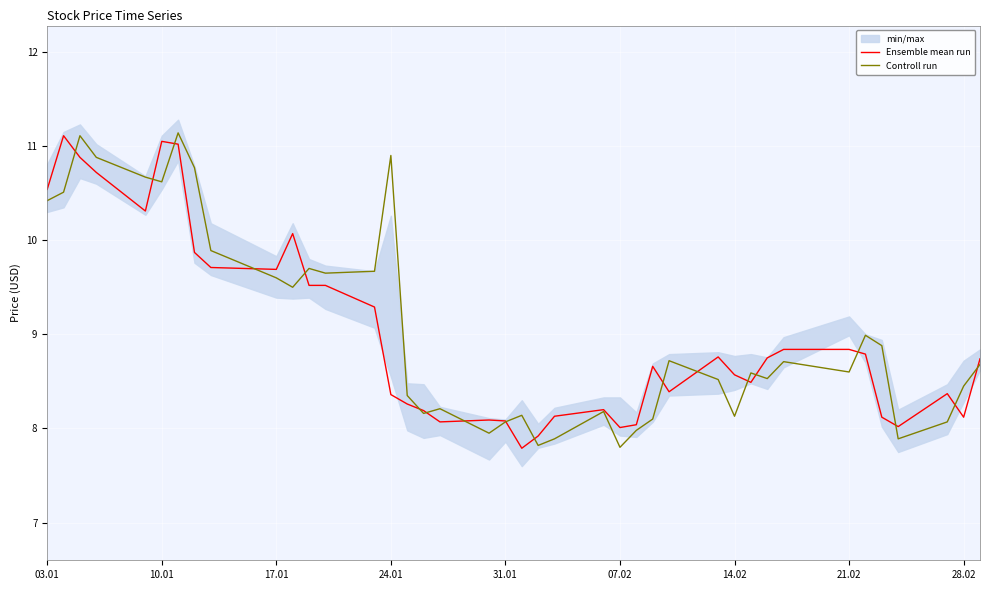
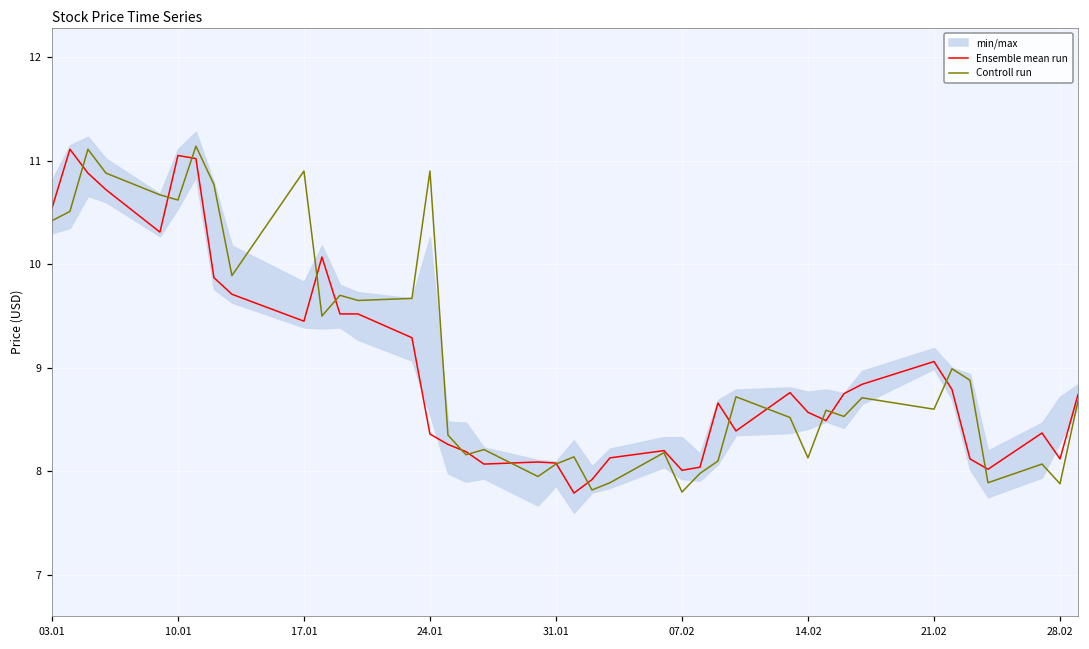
  {
    "Ensemble mean run": {
      "03.01": 10.5,
      "10.01": 11.1,
-     "17.01": 9.7,
+     "17.01": 9.5,
      "24.01": 8.4,
      "07.02": 8.0,
      "14.02": 8.6,
-     "21.02": 8.8,
+     "21.02": 9.1,
      "28.02": 8.1
    },
    "Controll run": {
      "03.01": 10.4,
      "10.01": 10.6,
-     "17.01": 9.6,
+     "17.01": 10.9,
      "24.01": 10.9,
      "07.02": 7.8,
      "14.02": 8.1,
      "21.02": 8.6,
-     "28.02": 8.5
+     "28.02": 7.9
    }
  }
